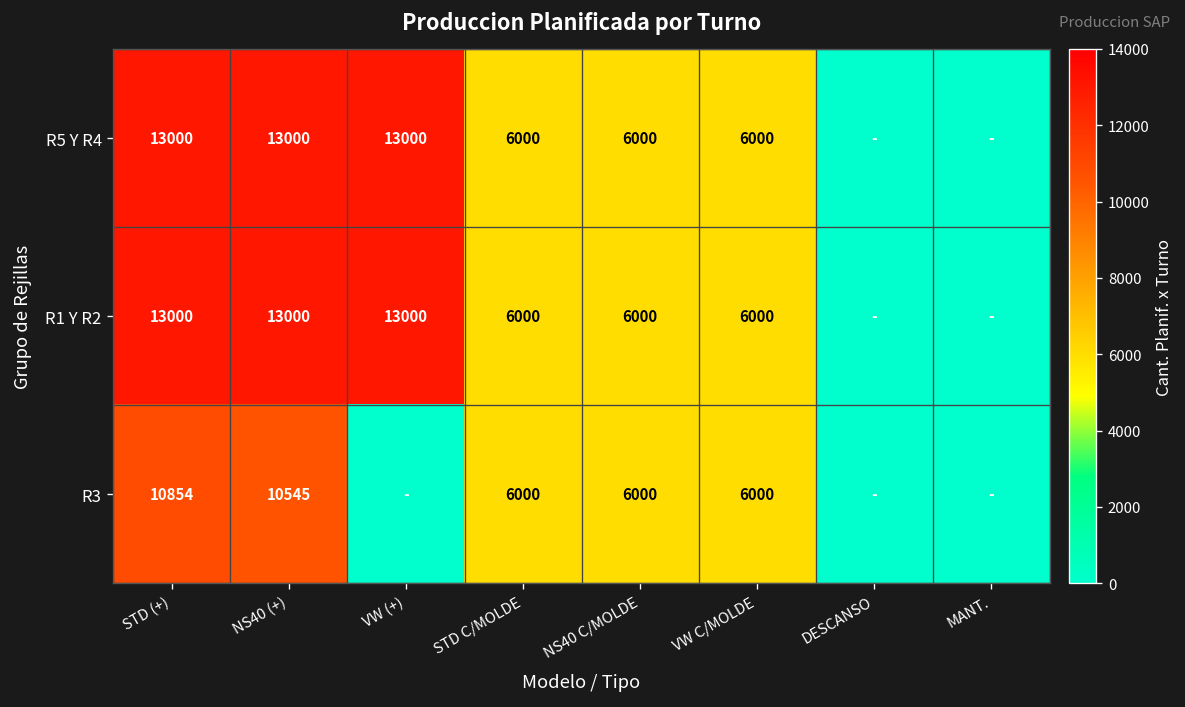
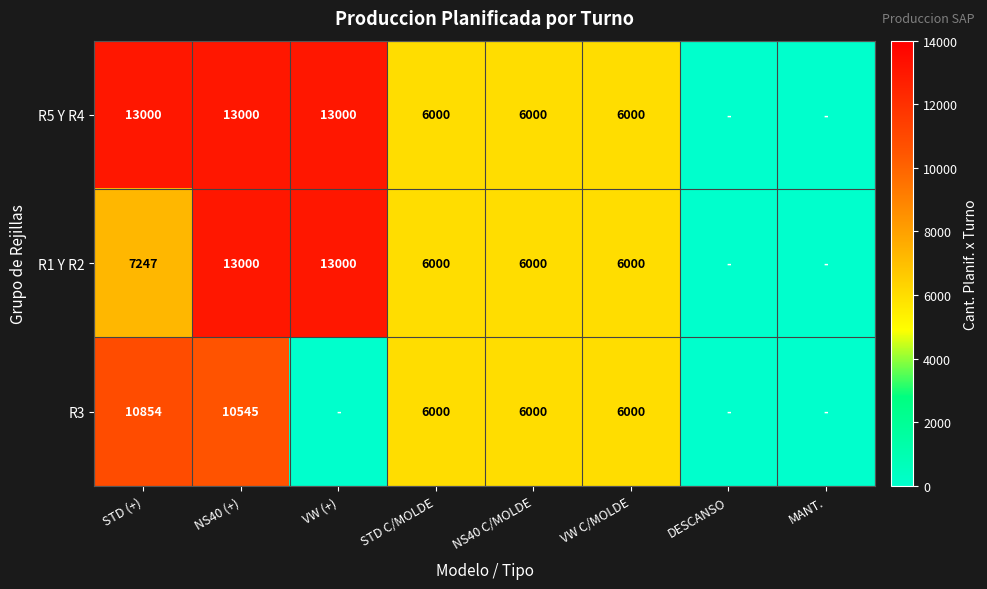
  {
    "R5 Y R4": {
      "STD (+)": 13000,
      "NS40 (+)": 13000,
      "VW (+)": 13000,
      "STD C/MOLDE": 6000,
      "NS40 C/MOLDE": 6000,
      "VW C/MOLDE": 6000
    },
    "R1 Y R2": {
-     "STD (+)": 13000,
+     "STD (+)": 7247,
      "NS40 (+)": 13000,
      "VW (+)": 13000,
      "STD C/MOLDE": 6000,
      "NS40 C/MOLDE": 6000,
      "VW C/MOLDE": 6000
    },
    "R3": {
      "STD (+)": 10854,
      "NS40 (+)": 10545,
      "STD C/MOLDE": 6000,
      "NS40 C/MOLDE": 6000,
      "VW C/MOLDE": 6000
    }
  }
